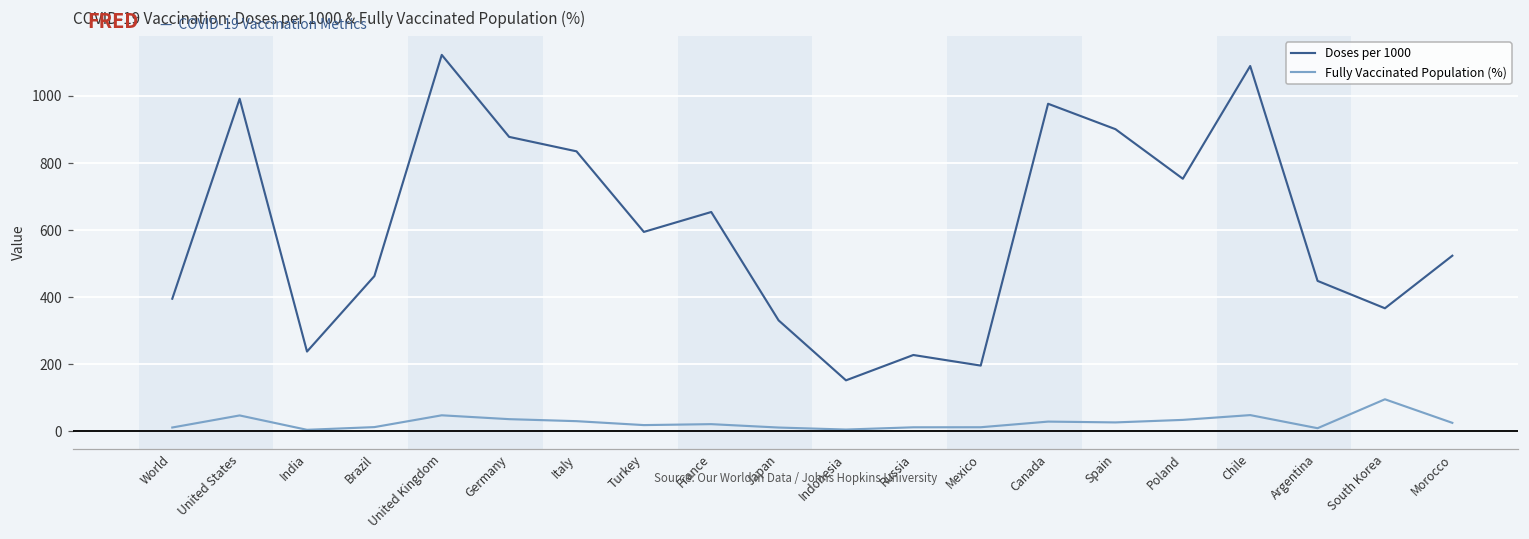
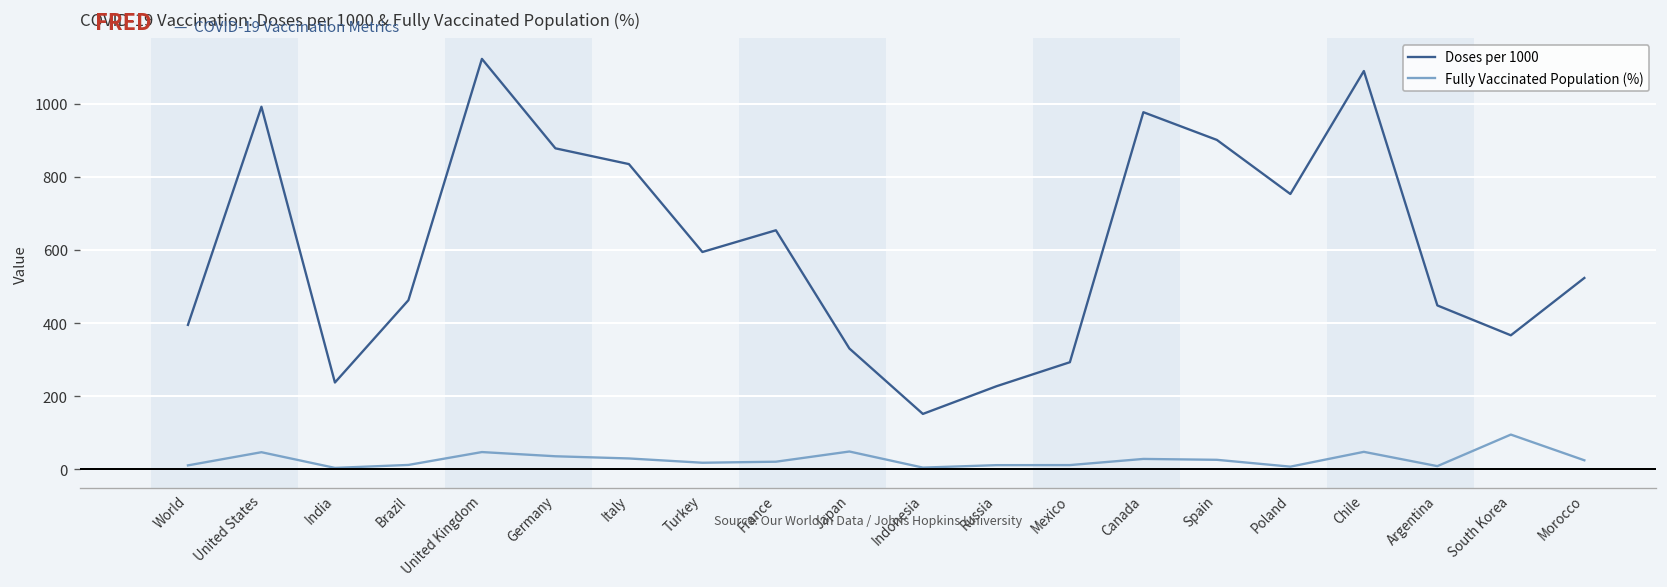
  {
    "Doses per 1000": {
      "World": 400,
      "United States": 990,
      "India": 240,
      "Brazil": 460,
      "United Kingdom": 1120,
      "Germany": 880,
      "Italy": 830,
      "Turkey": 590,
      "France": 650,
      "Japan": 330,
      "Indonesia": 150,
      "Russia": 230,
-     "Mexico": 200,
+     "Mexico": 290,
      "Canada": 980,
      "Spain": 900,
      "Poland": 750,
      "Chile": 1090,
      "Argentina": 450,
      "South Korea": 370,
      "Morocco": 520
    },
    "Fully Vaccinated Population (%)": {
      "World": 10,
      "United States": 50,
      "India": 0,
      "Brazil": 10,
      "United Kingdom": 50,
      "Germany": 40,
      "Italy": 30,
      "Turkey": 20,
      "France": 20,
-     "Japan": 10,
+     "Japan": 50,
      "Indonesia": 0,
      "Russia": 10,
      "Mexico": 10,
      "Canada": 30,
      "Spain": 30,
-     "Poland": 30,
+     "Poland": 10,
      "Chile": 50,
      "Argentina": 10,
      "South Korea": 100,
      "Morocco": 20
    }
  }
